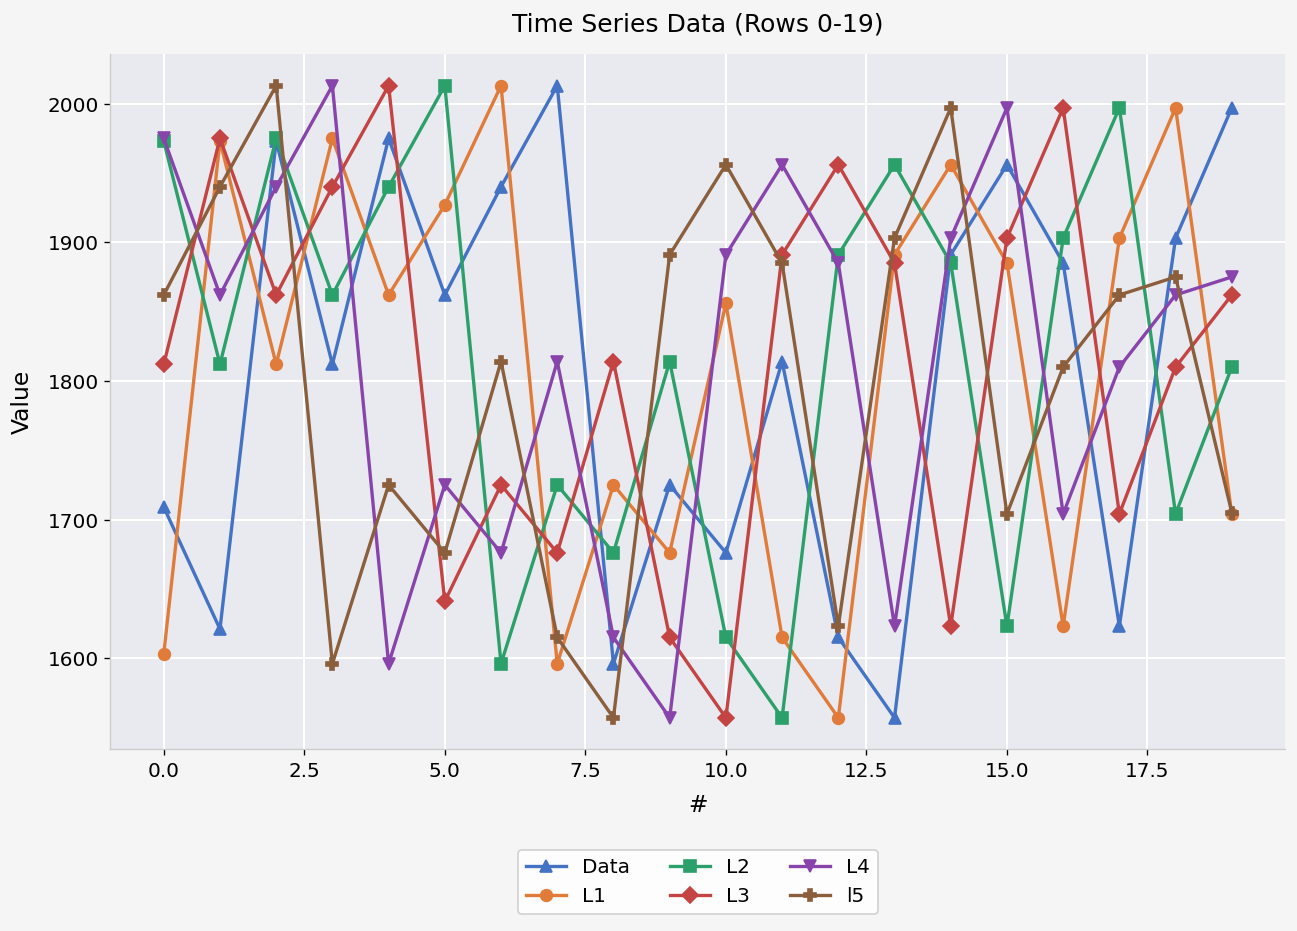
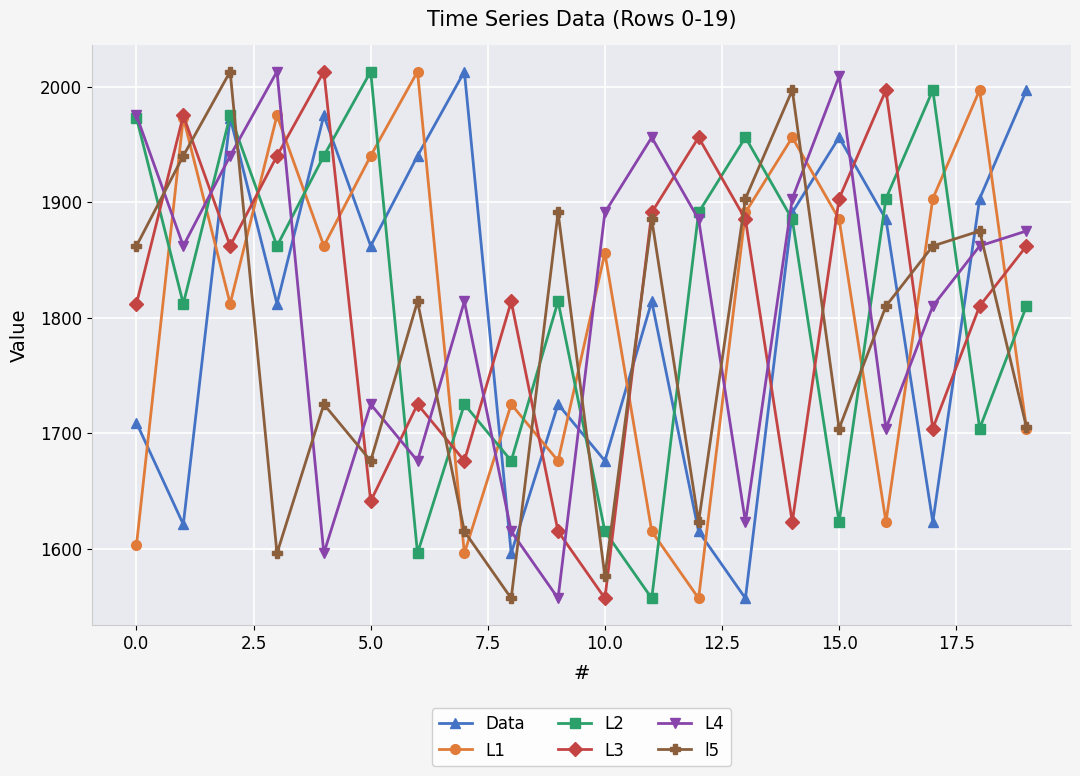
  {
    "Data": {
      "0.0": 1709,
      "5.0": 1862,
      "10.0": 1676,
      "15.0": 1956
    },
    "L1": {
      "0.0": 1603,
-     "5.0": 1927,
+     "5.0": 1940,
      "10.0": 1856,
      "15.0": 1885
    },
    "L2": {
      "5.0": 2013,
      "10.0": 1615,
      "15.0": 1623
    },
    "L3": {
      "0.0": 1812,
      "5.0": 1641,
      "10.0": 1557,
      "15.0": 1903
    },
    "L4": {
      "5.0": 1725,
      "10.0": 1891,
-     "15.0": 1997
+     "15.0": 2009
    },
    "l5": {
      "0.0": 1862,
      "5.0": 1676,
-     "10.0": 1956,
+     "10.0": 1576,
      "15.0": 1704
    }
  }
